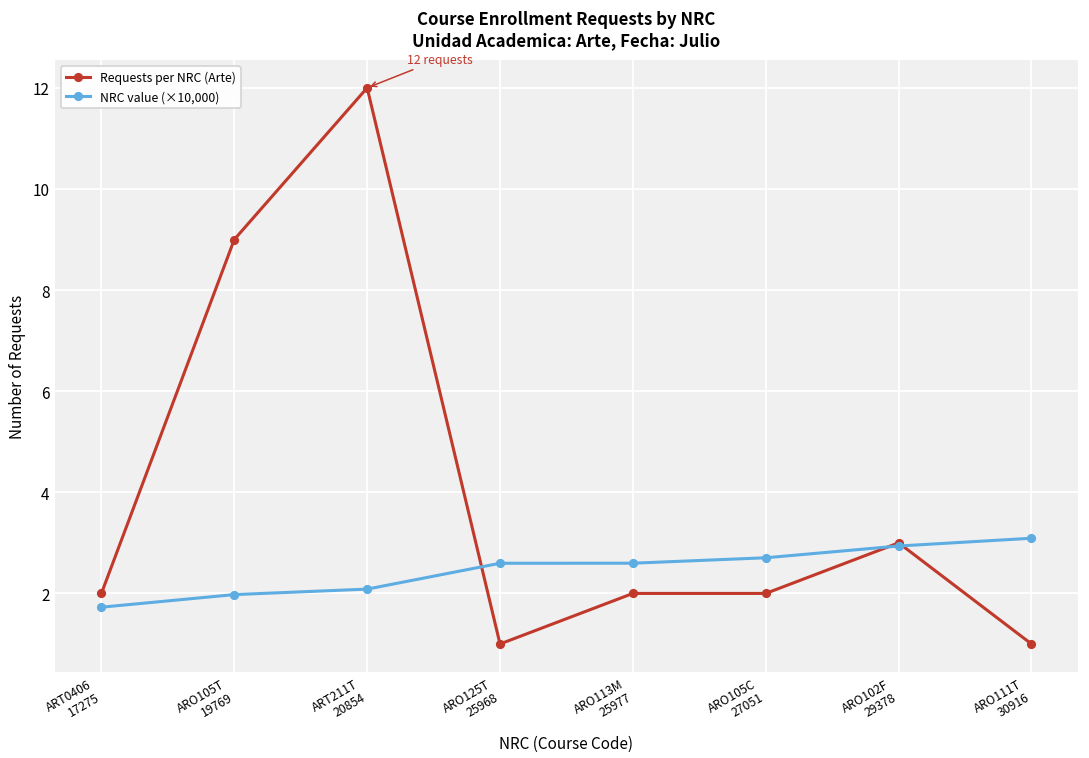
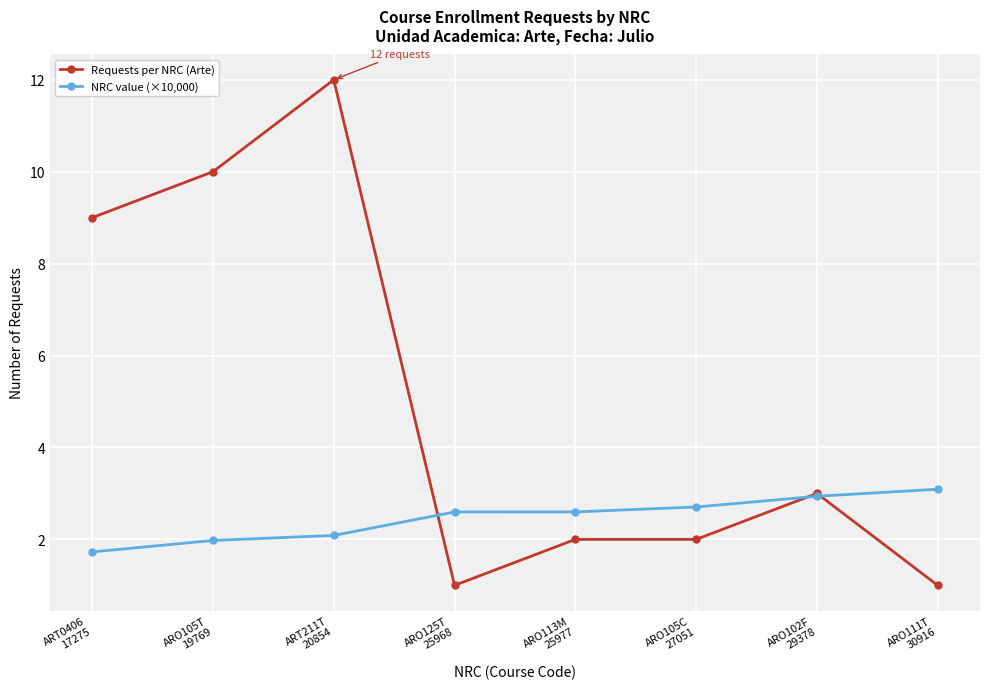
  {
    "Requests per NRC (Arte)": {
-     "ART0406 17275": 2,
-     "ARO105T 19769": 9,
+     "ART0406 17275": 9,
+     "ARO105T 19769": 10,
      "ARO125T 25968": 1,
      "ARO113M 25977": 2,
      "ARO105C 27051": 2,
      "ARO102F 29378": 3,
      "ARO111T 30916": 1
    },
    "NRC value (×10,000)": {
      "ART0406 17275": 1.7,
      "ARO105T 19769": 2,
      "ART211T 20854": 2.1,
      "ARO125T 25968": 2.6,
      "ARO113M 25977": 2.6,
      "ARO105C 27051": 2.7,
      "ARO102F 29378": 2.9,
      "ARO111T 30916": 3.1
    }
  }
